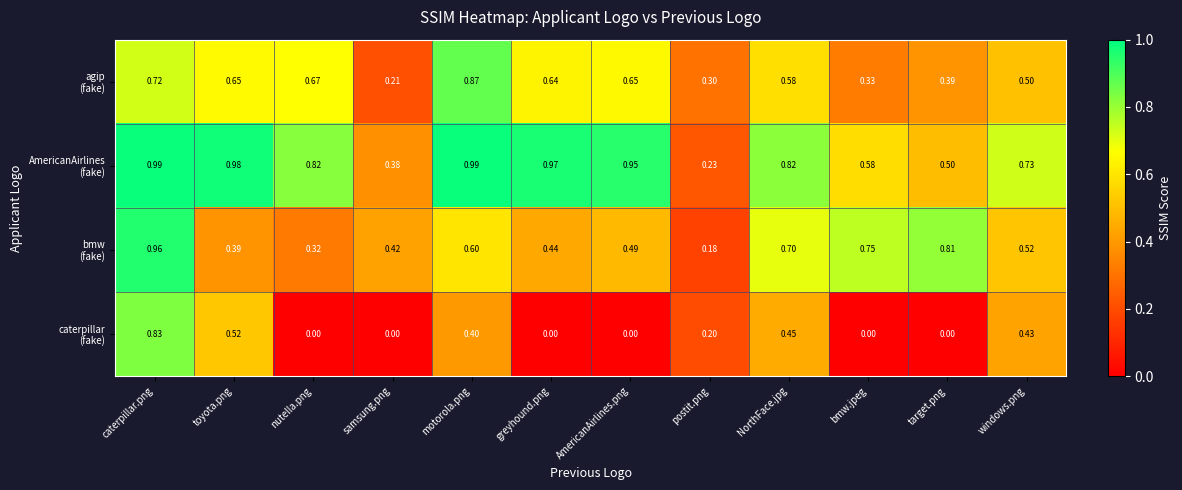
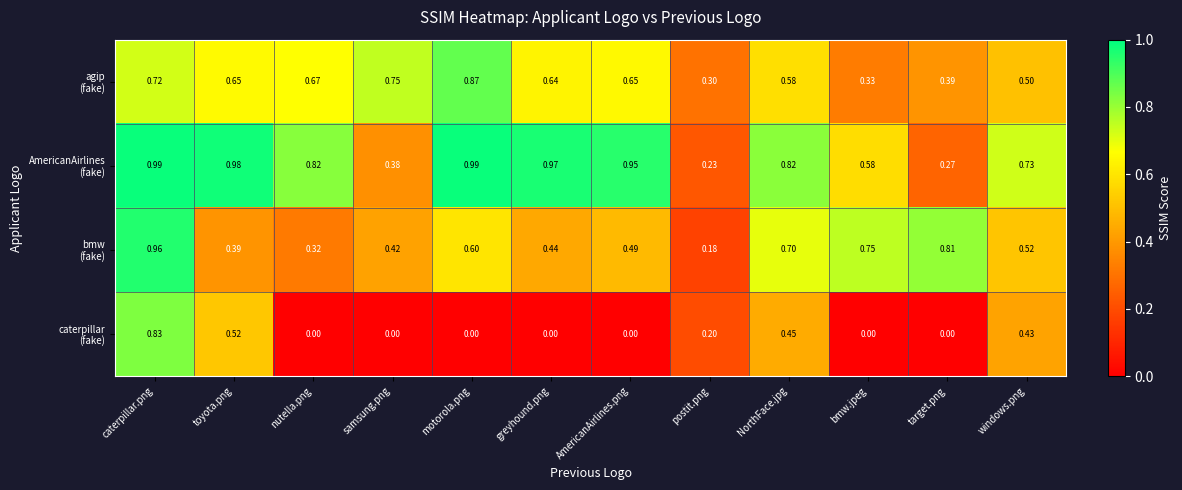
  {
    "agip (fake)": {
      "caterpillar.png": 0.72,
      "toyota.png": 0.65,
      "nutella.png": 0.67,
-     "samsung.png": 0.21,
+     "samsung.png": 0.75,
      "motorola.png": 0.87,
      "greyhound.png": 0.64,
      "AmericanAirlines.png": 0.65,
      "postit.png": 0.30,
      "NorthFace.jpg": 0.58,
      "bmw.jpeg": 0.33,
      "target.png": 0.39,
      "windows.png": 0.50
    },
    "AmericanAirlines (fake)": {
      "caterpillar.png": 0.99,
      "toyota.png": 0.98,
      "nutella.png": 0.82,
      "samsung.png": 0.38,
      "motorola.png": 0.99,
      "greyhound.png": 0.97,
      "AmericanAirlines.png": 0.95,
      "postit.png": 0.23,
      "NorthFace.jpg": 0.82,
      "bmw.jpeg": 0.58,
-     "target.png": 0.50,
+     "target.png": 0.27,
      "windows.png": 0.73
    },
    "bmw (fake)": {
      "caterpillar.png": 0.96,
      "toyota.png": 0.39,
      "nutella.png": 0.32,
      "samsung.png": 0.42,
      "motorola.png": 0.60,
      "greyhound.png": 0.44,
      "AmericanAirlines.png": 0.49,
      "postit.png": 0.18,
      "NorthFace.jpg": 0.70,
      "bmw.jpeg": 0.75,
      "target.png": 0.81,
      "windows.png": 0.52
    },
    "caterpillar (fake)": {
      "caterpillar.png": 0.83,
      "toyota.png": 0.52,
      "nutella.png": 0.00,
      "samsung.png": 0.00,
-     "motorola.png": 0.40,
+     "motorola.png": 0.00,
      "greyhound.png": 0.00,
      "AmericanAirlines.png": 0.00,
      "postit.png": 0.20,
      "NorthFace.jpg": 0.45,
      "bmw.jpeg": 0.00,
      "target.png": 0.00,
      "windows.png": 0.43
    }
  }
